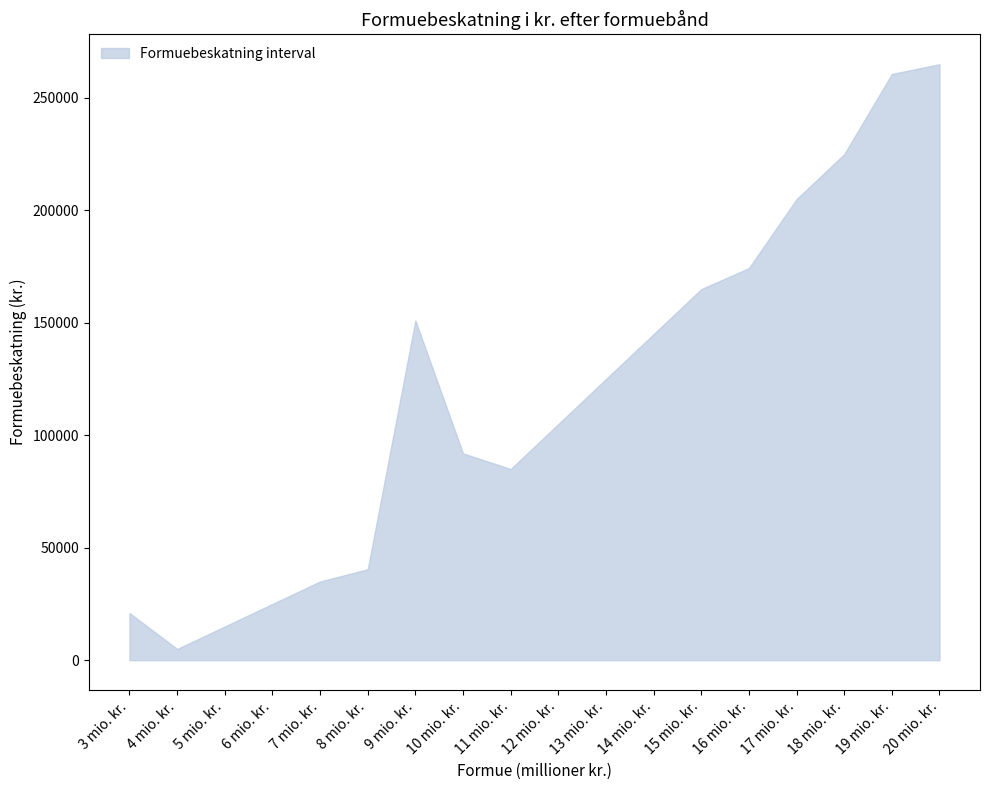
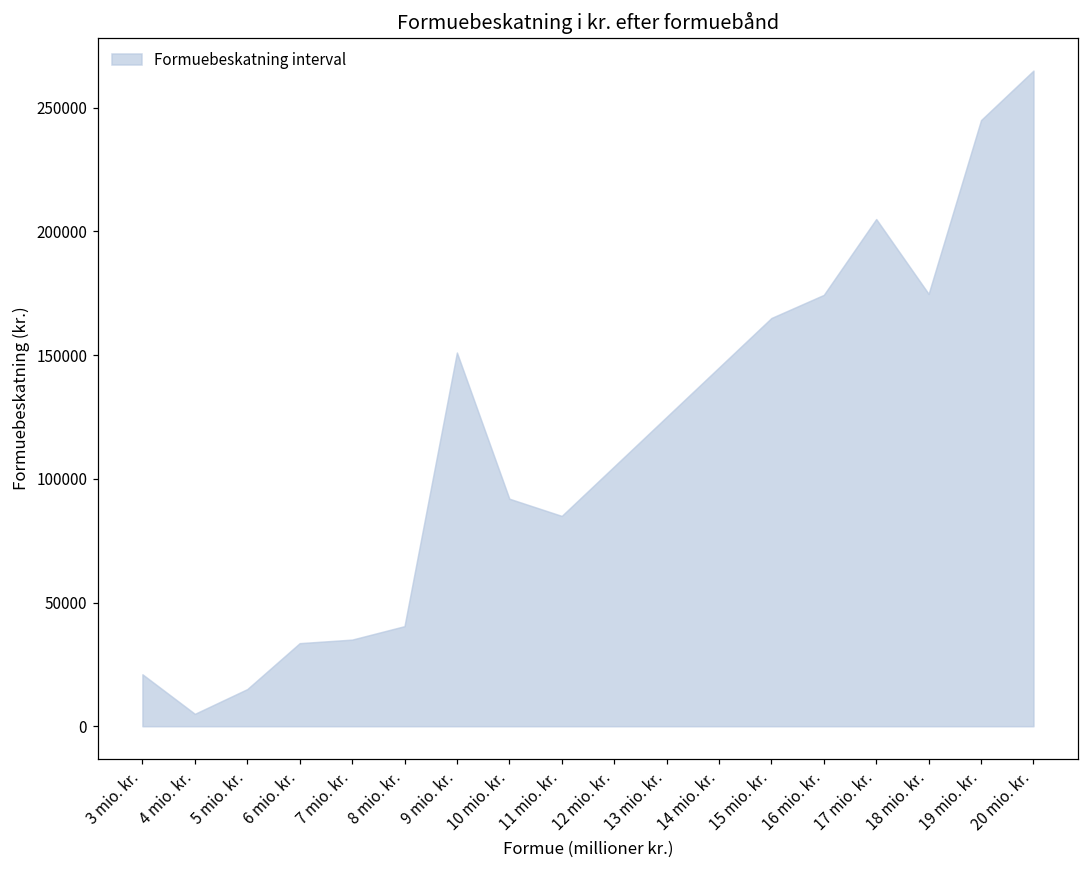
  {
    "3 mio. kr.": 21000,
    "4 mio. kr.": 5000,
    "5 mio. kr.": 15000,
-   "6 mio. kr.": 25000,
+   "6 mio. kr.": 34000,
    "7 mio. kr.": 35000,
    "8 mio. kr.": 40000,
    "9 mio. kr.": 151000,
    "10 mio. kr.": 92000,
    "11 mio. kr.": 85000,
    "12 mio. kr.": 105000,
    "13 mio. kr.": 125000,
    "14 mio. kr.": 145000,
    "15 mio. kr.": 165000,
    "16 mio. kr.": 174000,
    "17 mio. kr.": 205000,
-   "18 mio. kr.": 225000,
-   "19 mio. kr.": 261000,
+   "18 mio. kr.": 175000,
+   "19 mio. kr.": 245000,
    "20 mio. kr.": 265000
  }
